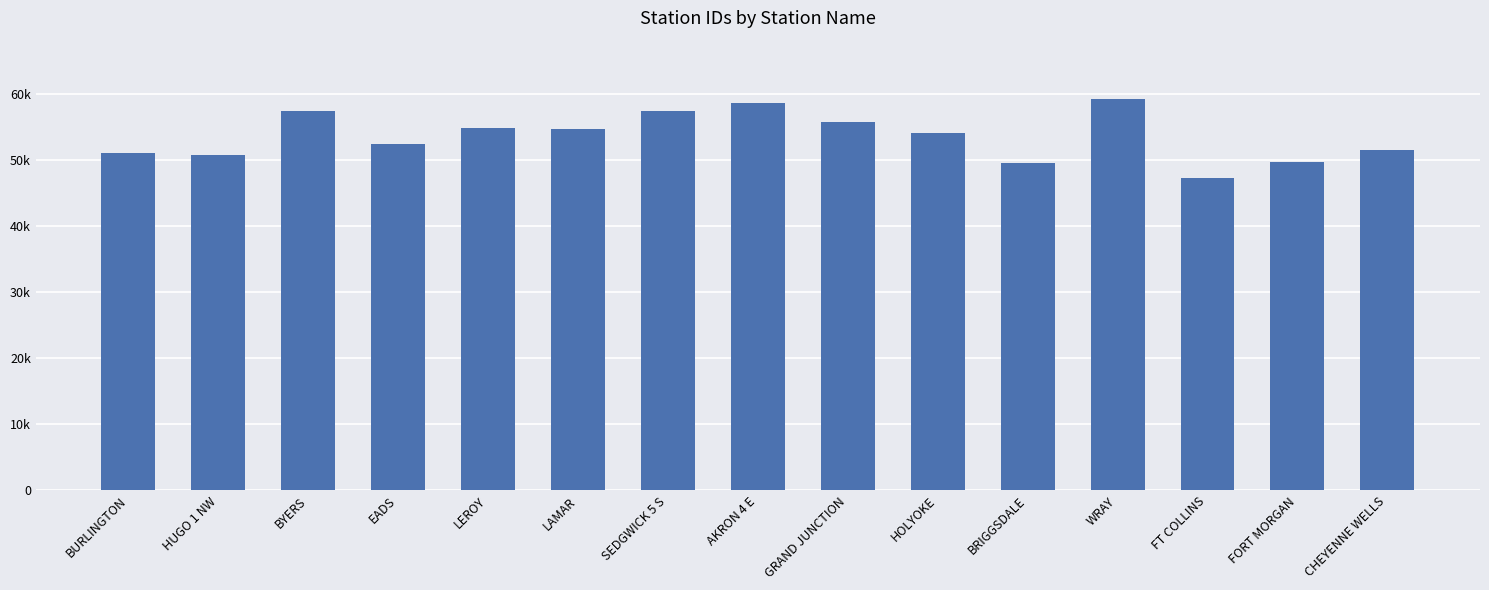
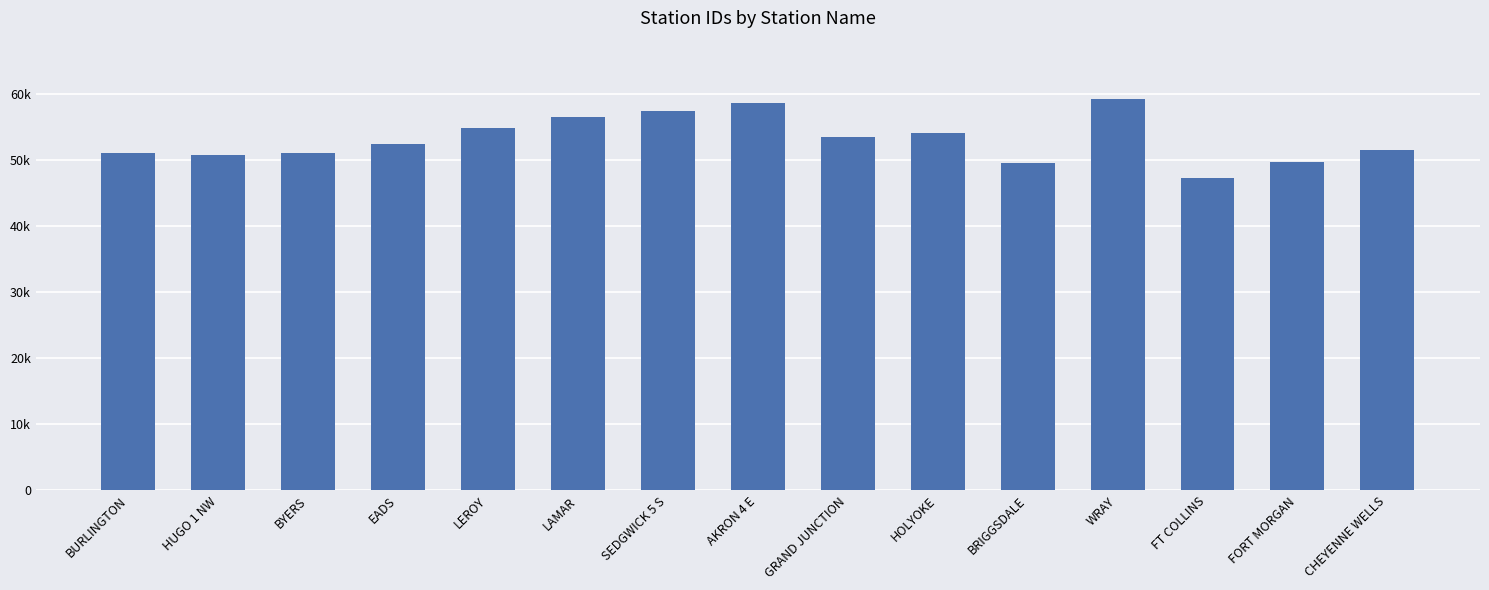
  {
    "BURLINGTON": 51000,
    "HUGO 1 NW": 51000,
-   "BYERS": 57000,
+   "BYERS": 51000,
    "EADS": 52000,
    "LEROY": 55000,
-   "LAMAR": 55000,
+   "LAMAR": 57000,
    "SEDGWICK 5 S": 58000,
    "AKRON 4 E": 59000,
-   "GRAND JUNCTION": 56000,
+   "GRAND JUNCTION": 53000,
    "HOLYOKE": 54000,
    "BRIGGSDALE": 50000,
    "WRAY": 59000,
    "FT COLLINS": 47000,
    "FORT MORGAN": 50000,
    "CHEYENNE WELLS": 52000
  }
